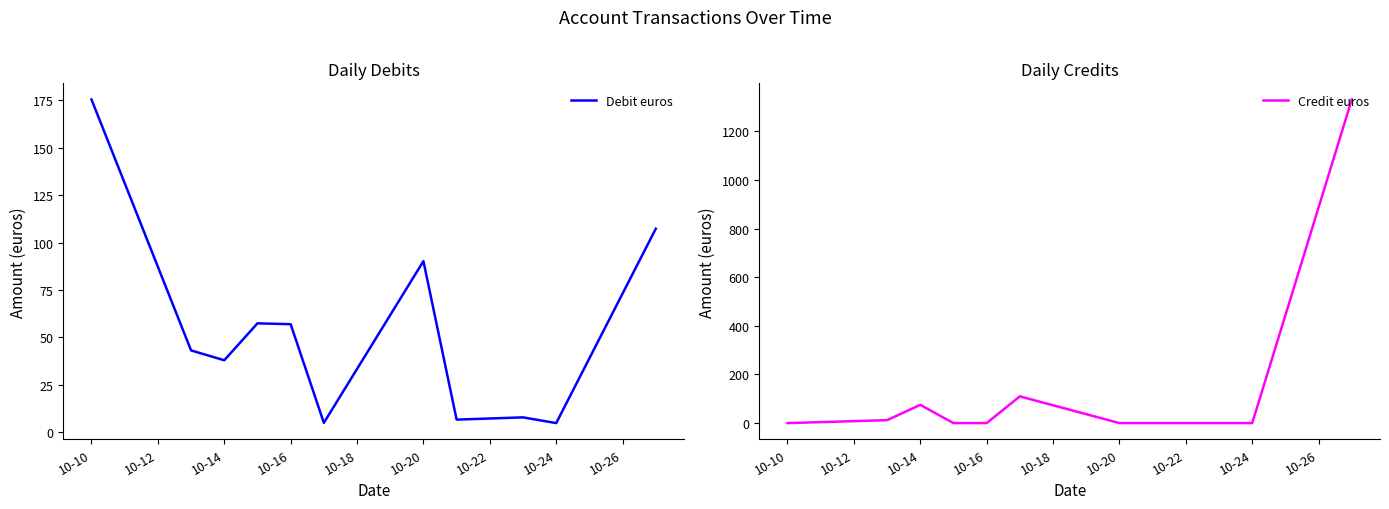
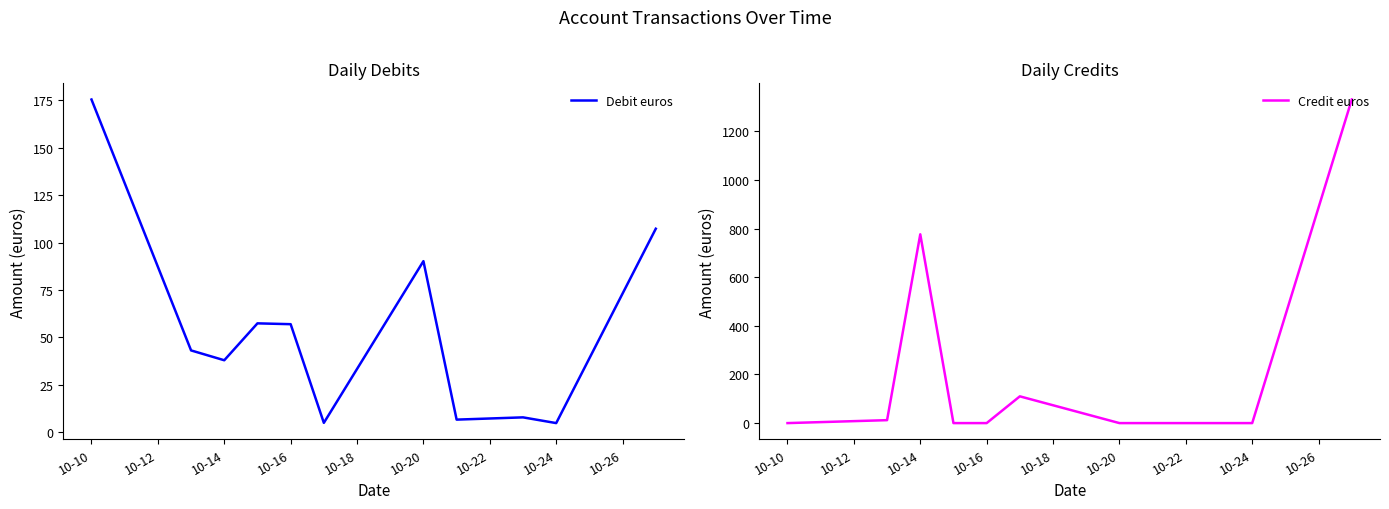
  {
    "Daily Debits": {
      "10-10": 175,
      "10-14": 38,
      "10-16": 57,
      "10-20": 90,
      "10-24": 5
    },
    "Daily Credits": {
      "10-10": 0,
-     "10-14": 80,
+     "10-14": 780,
      "10-16": 0,
      "10-20": 0,
      "10-24": 0
    }
  }
